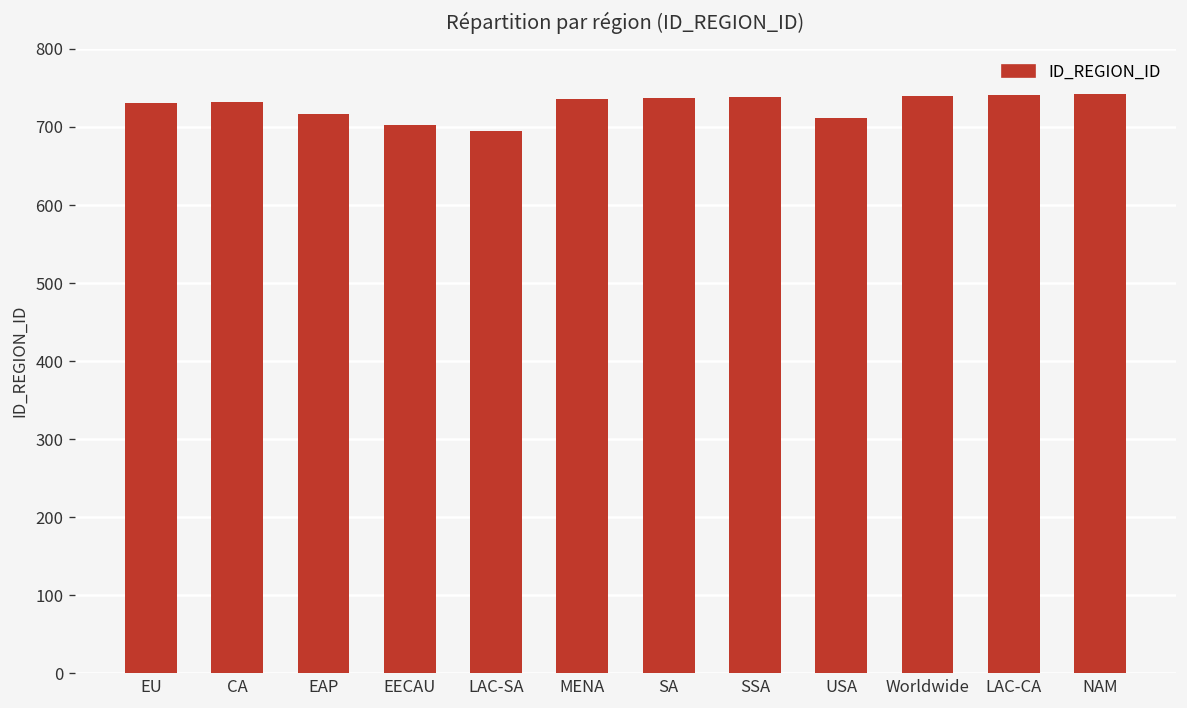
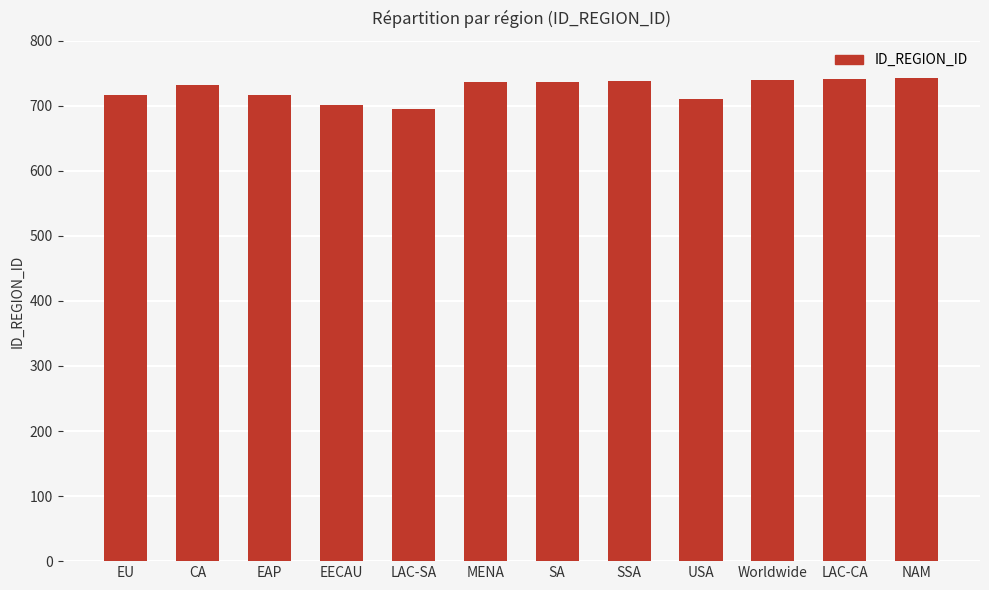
  {
-   "EU": 730,
+   "EU": 720,
    "CA": 730,
    "EAP": 720,
    "EECAU": 700,
    "LAC-SA": 700,
    "MENA": 740,
    "SA": 740,
    "SSA": 740,
    "USA": 710,
    "Worldwide": 740,
    "LAC-CA": 740,
    "NAM": 740
  }
